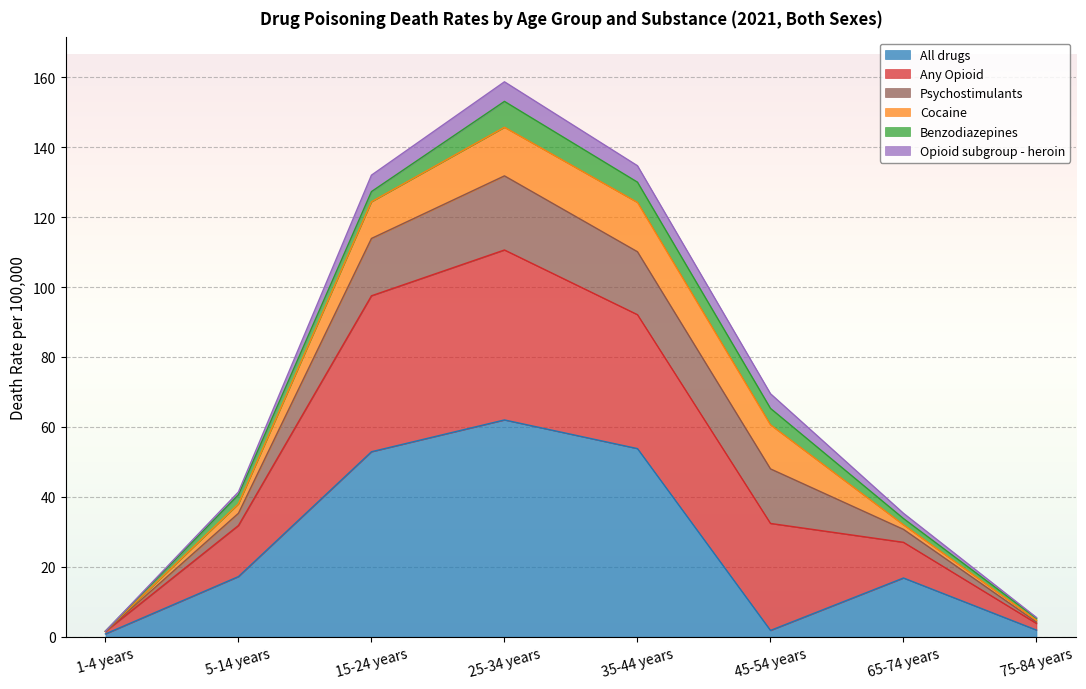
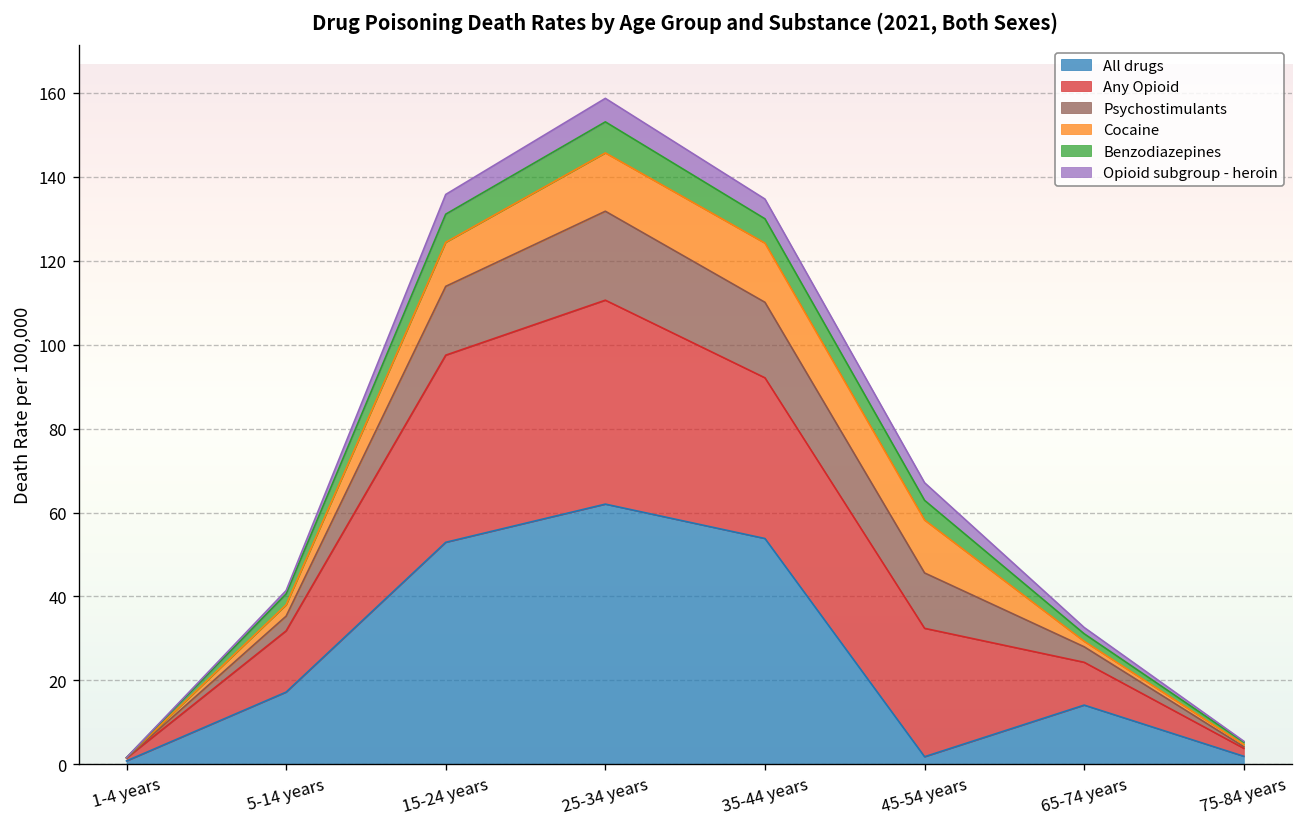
  {
    "All drugs": {
      "5-14 years": 17,
      "15-24 years": 53,
      "25-34 years": 62,
      "35-44 years": 54,
      "45-54 years": 2,
-     "65-74 years": 17,
+     "65-74 years": 14,
      "75-84 years": 2
    },
    "Any Opioid": {
      "5-14 years": 15,
      "15-24 years": 45,
      "25-34 years": 49,
      "35-44 years": 38,
      "45-54 years": 31,
      "65-74 years": 10
    },
    "Psychostimulants": {
      "5-14 years": 4,
      "15-24 years": 16,
      "25-34 years": 21,
      "35-44 years": 18,
-     "45-54 years": 16,
+     "45-54 years": 13,
      "65-74 years": 4
    },
    "Cocaine": {
      "5-14 years": 3,
      "15-24 years": 11,
      "25-34 years": 14,
      "35-44 years": 14,
      "45-54 years": 13,
      "65-74 years": 1
    },
    "Benzodiazepines": {
      "5-14 years": 3,
-     "15-24 years": 3,
+     "15-24 years": 7,
      "25-34 years": 7,
      "35-44 years": 6,
      "45-54 years": 5,
      "65-74 years": 2
    },
    "Opioid subgroup - heroin": {
      "5-14 years": 1,
      "15-24 years": 5,
      "25-34 years": 6,
      "35-44 years": 5,
      "45-54 years": 4,
      "65-74 years": 1
    }
  }
